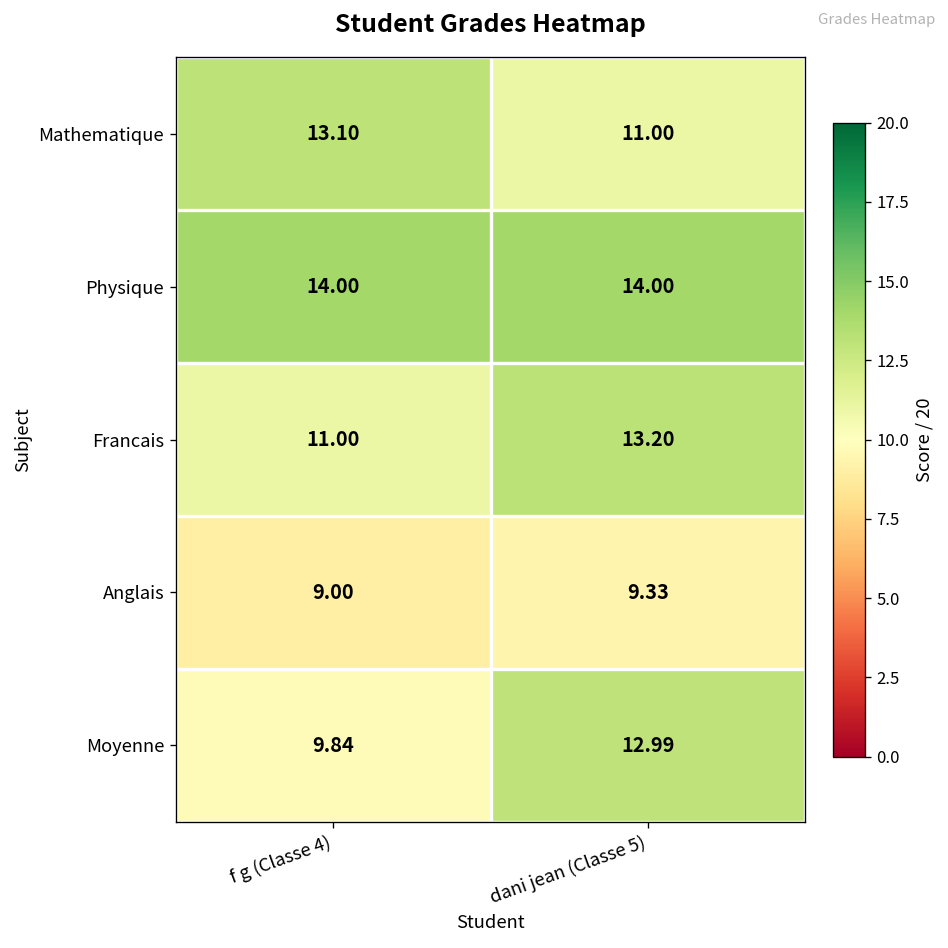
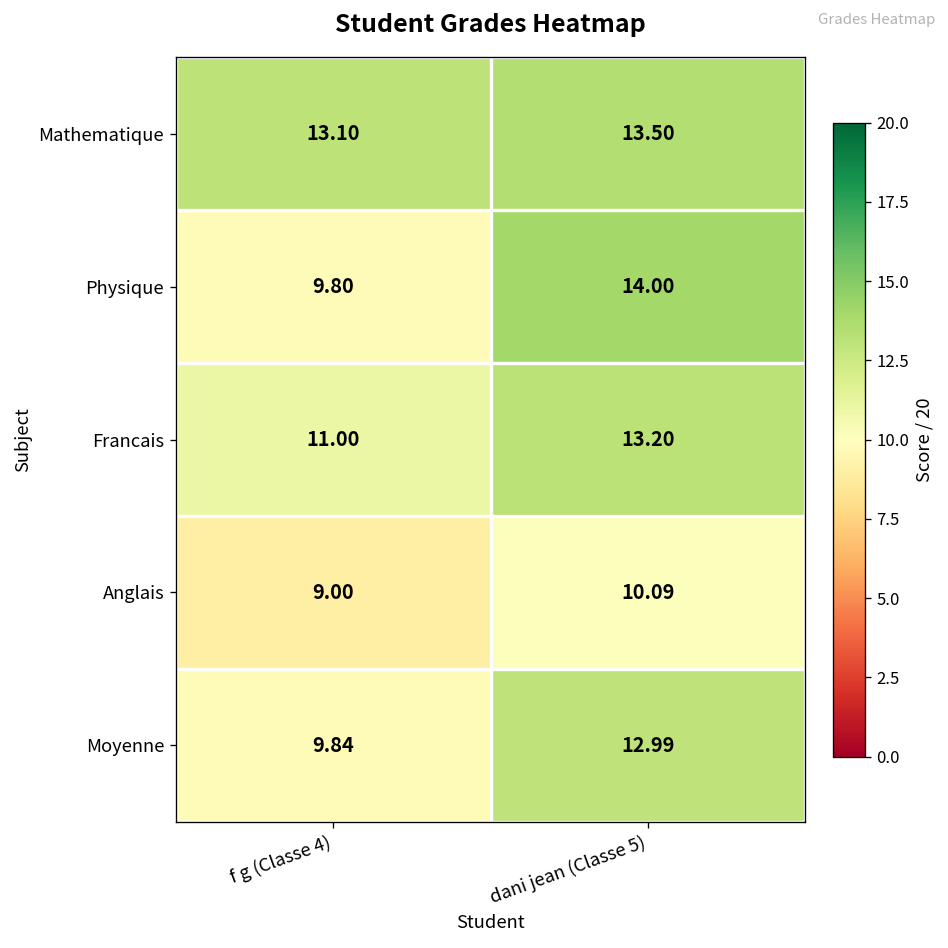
  {
    "Mathematique": {
      "f g (Classe 4)": 13.10,
-     "dani jean (Classe 5)": 11.00
+     "dani jean (Classe 5)": 13.50
    },
    "Physique": {
-     "f g (Classe 4)": 14.00,
+     "f g (Classe 4)": 9.80,
      "dani jean (Classe 5)": 14.00
    },
    "Francais": {
      "f g (Classe 4)": 11.00,
      "dani jean (Classe 5)": 13.20
    },
    "Anglais": {
      "f g (Classe 4)": 9.00,
-     "dani jean (Classe 5)": 9.33
+     "dani jean (Classe 5)": 10.09
    },
    "Moyenne": {
      "f g (Classe 4)": 9.84,
      "dani jean (Classe 5)": 12.99
    }
  }
